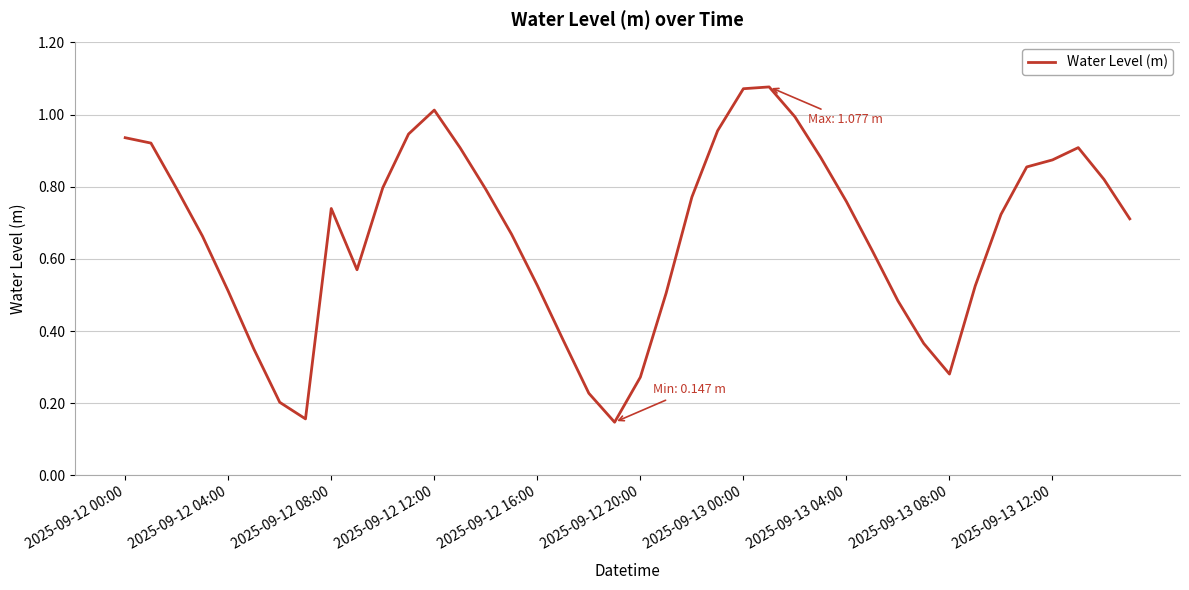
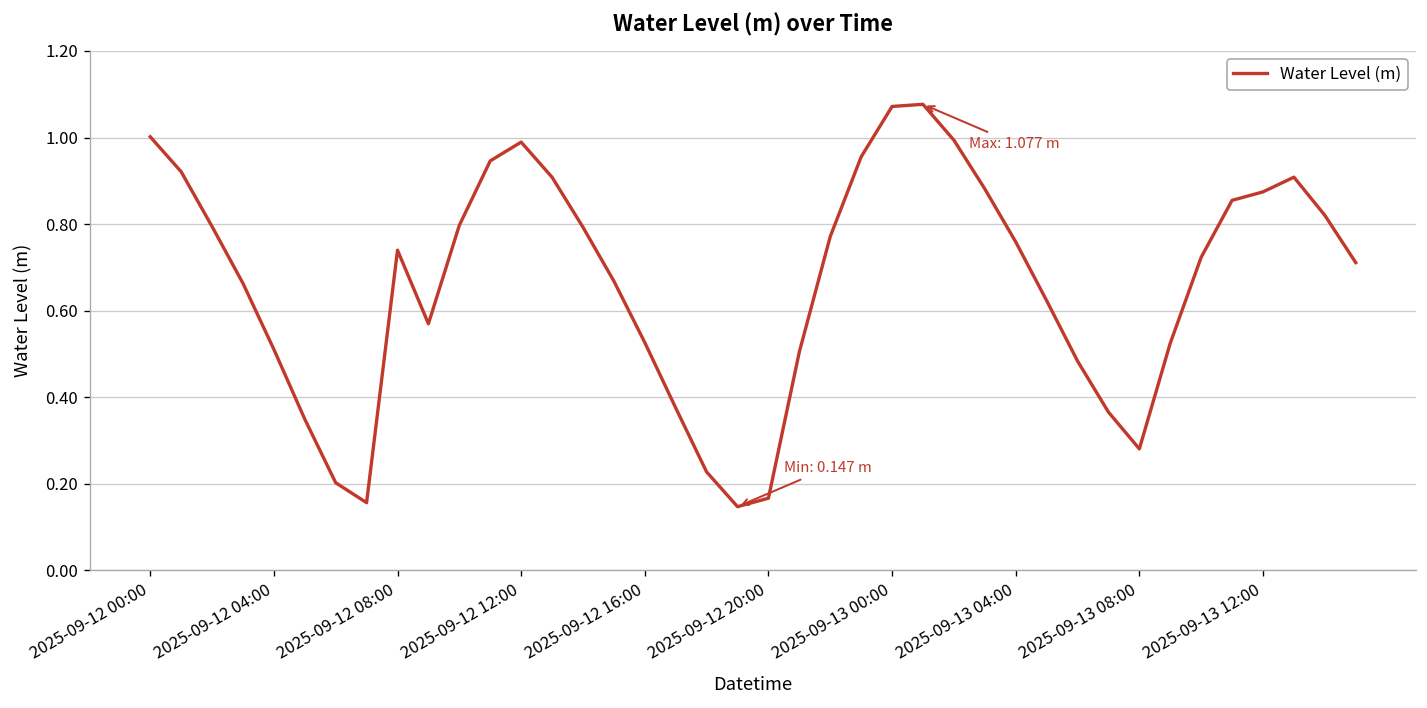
  {
-   "2025-09-12 00:00": 0.94,
+   "2025-09-12 00:00": 1.00,
    "2025-09-12 04:00": 0.51,
    "2025-09-12 08:00": 0.74,
-   "2025-09-12 12:00": 1.01,
+   "2025-09-12 12:00": 0.99,
    "2025-09-12 16:00": 0.53,
-   "2025-09-12 20:00": 0.27,
+   "2025-09-12 20:00": 0.17,
    "2025-09-13 00:00": 1.07,
    "2025-09-13 04:00": 0.76,
    "2025-09-13 08:00": 0.28,
    "2025-09-13 12:00": 0.87
  }
